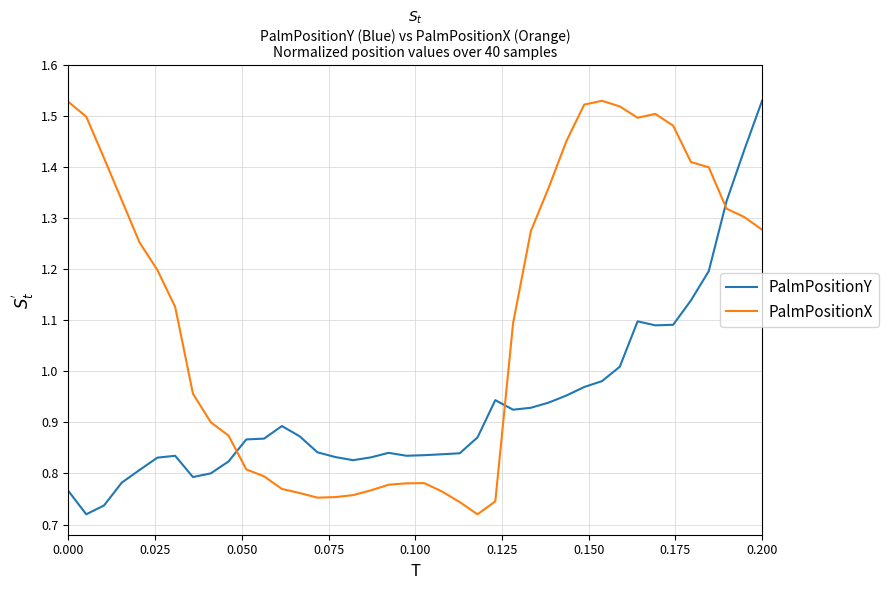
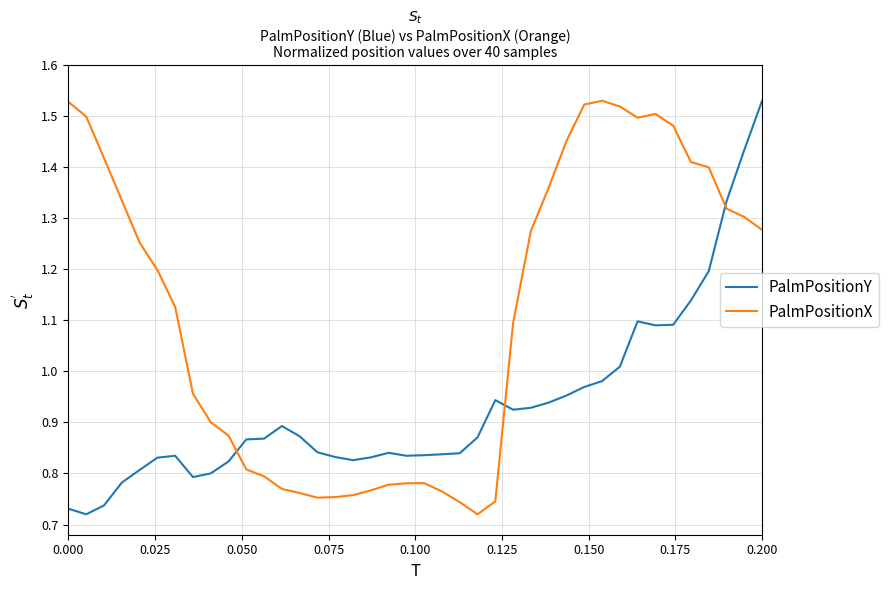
  {
    "PalmPositionY": {
-     "0.000": 0.77,
+     "0.000": 0.73,
      "0.200": 1.53
    },
    "PalmPositionX": {
      "0.000": 1.53,
      "0.200": 1.28
    }
  }
